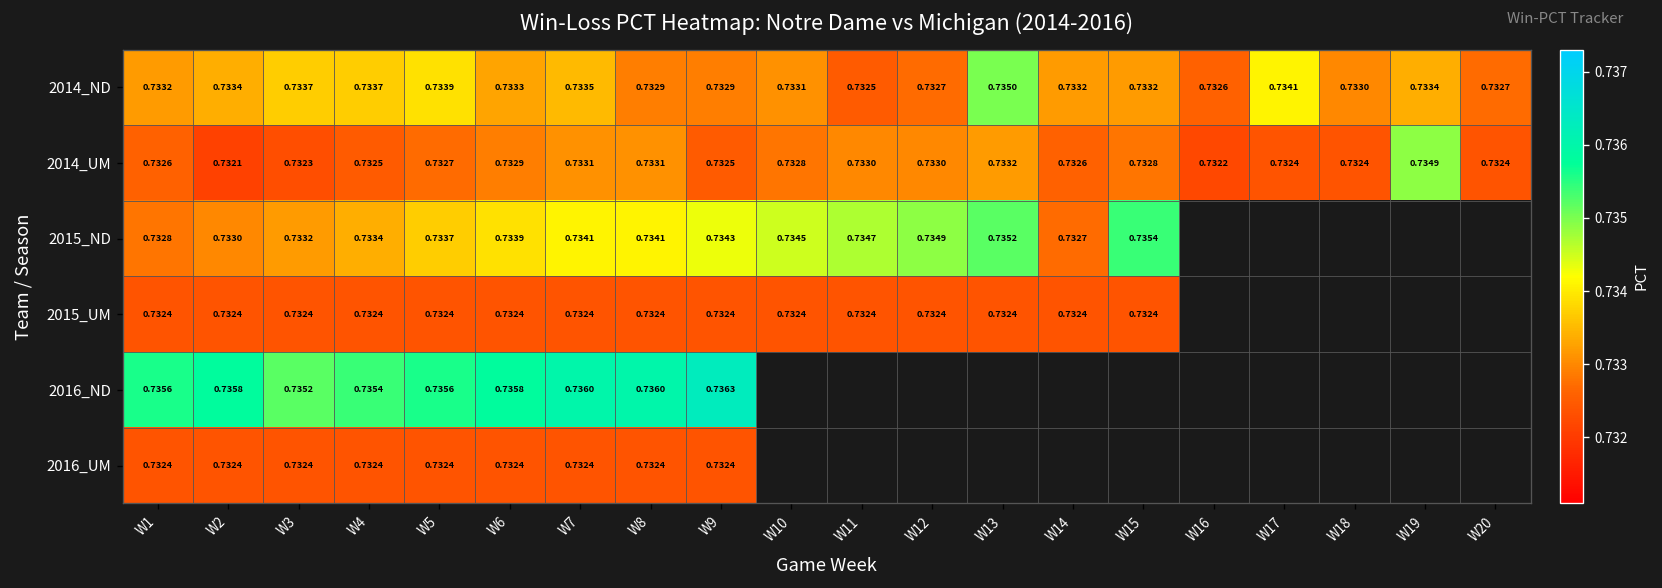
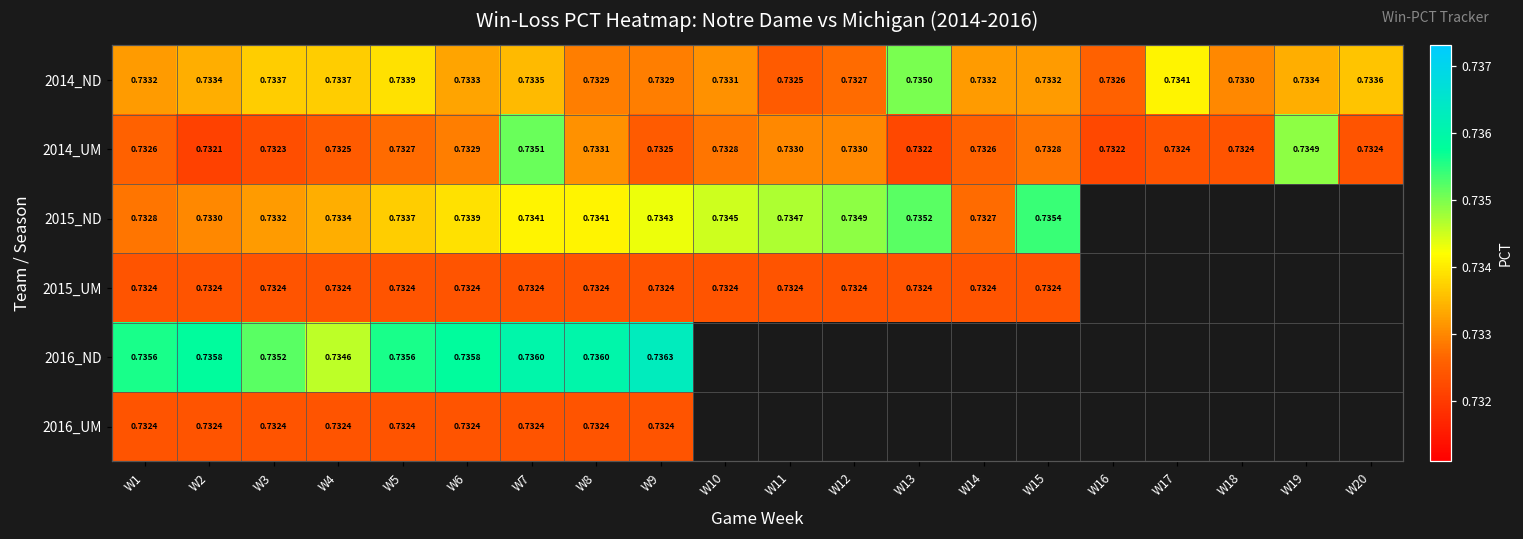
  {
    "2014_ND": {
      "W1": 0.7332,
      "W2": 0.7334,
      "W3": 0.7337,
      "W4": 0.7337,
      "W5": 0.7339,
      "W6": 0.7333,
      "W7": 0.7335,
      "W8": 0.7329,
      "W9": 0.7329,
      "W10": 0.7331,
      "W11": 0.7325,
      "W12": 0.7327,
      "W13": 0.7350,
      "W14": 0.7332,
      "W15": 0.7332,
      "W16": 0.7326,
      "W17": 0.7341,
      "W18": 0.7330,
      "W19": 0.7334,
-     "W20": 0.7327
+     "W20": 0.7336
    },
    "2014_UM": {
      "W1": 0.7326,
      "W2": 0.7321,
      "W3": 0.7323,
      "W4": 0.7325,
      "W5": 0.7327,
      "W6": 0.7329,
-     "W7": 0.7331,
+     "W7": 0.7351,
      "W8": 0.7331,
      "W9": 0.7325,
      "W10": 0.7328,
      "W11": 0.7330,
      "W12": 0.7330,
-     "W13": 0.7332,
+     "W13": 0.7322,
      "W14": 0.7326,
      "W15": 0.7328,
      "W16": 0.7322,
      "W17": 0.7324,
      "W18": 0.7324,
      "W19": 0.7349,
      "W20": 0.7324
    },
    "2015_ND": {
      "W1": 0.7328,
      "W2": 0.7330,
      "W3": 0.7332,
      "W4": 0.7334,
      "W5": 0.7337,
      "W6": 0.7339,
      "W7": 0.7341,
      "W8": 0.7341,
      "W9": 0.7343,
      "W10": 0.7345,
      "W11": 0.7347,
      "W12": 0.7349,
      "W13": 0.7352,
      "W14": 0.7327,
      "W15": 0.7354
    },
    "2015_UM": {
      "W1": 0.7324,
      "W2": 0.7324,
      "W3": 0.7324,
      "W4": 0.7324,
      "W5": 0.7324,
      "W6": 0.7324,
      "W7": 0.7324,
      "W8": 0.7324,
      "W9": 0.7324,
      "W10": 0.7324,
      "W11": 0.7324,
      "W12": 0.7324,
      "W13": 0.7324,
      "W14": 0.7324,
      "W15": 0.7324
    },
    "2016_ND": {
      "W1": 0.7356,
      "W2": 0.7358,
      "W3": 0.7352,
-     "W4": 0.7354,
+     "W4": 0.7346,
      "W5": 0.7356,
      "W6": 0.7358,
      "W7": 0.7360,
      "W8": 0.7360,
      "W9": 0.7363
    },
    "2016_UM": {
      "W1": 0.7324,
      "W2": 0.7324,
      "W3": 0.7324,
      "W4": 0.7324,
      "W5": 0.7324,
      "W6": 0.7324,
      "W7": 0.7324,
      "W8": 0.7324,
      "W9": 0.7324
    }
  }
